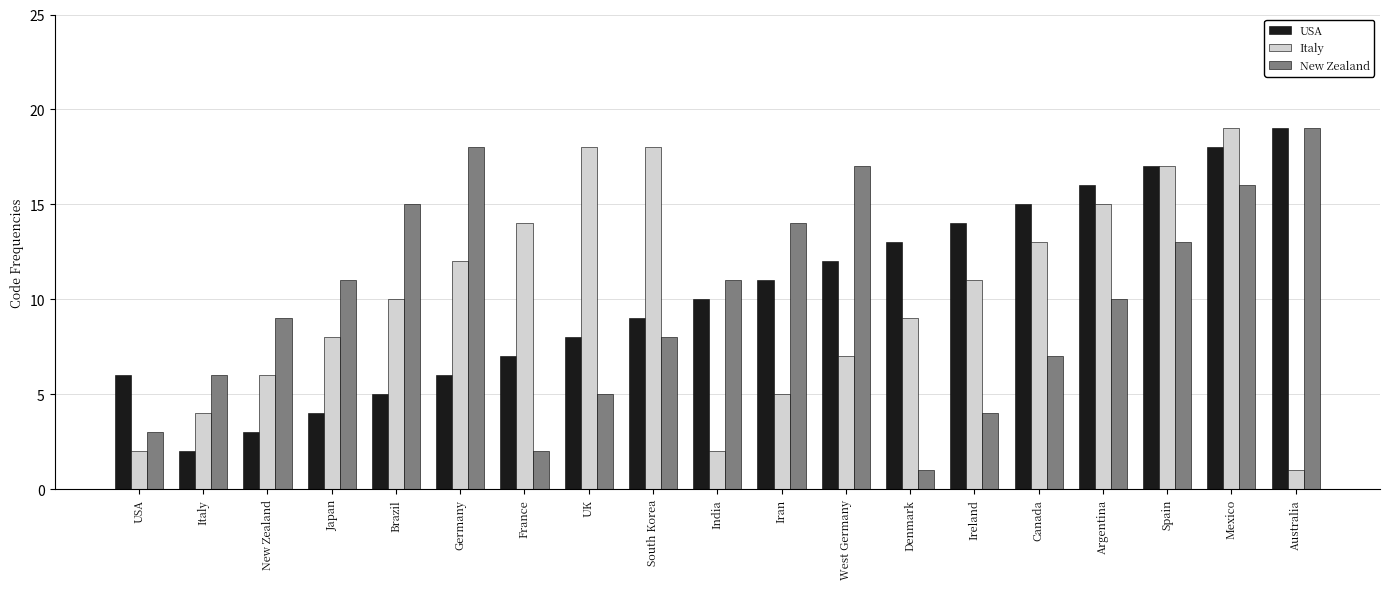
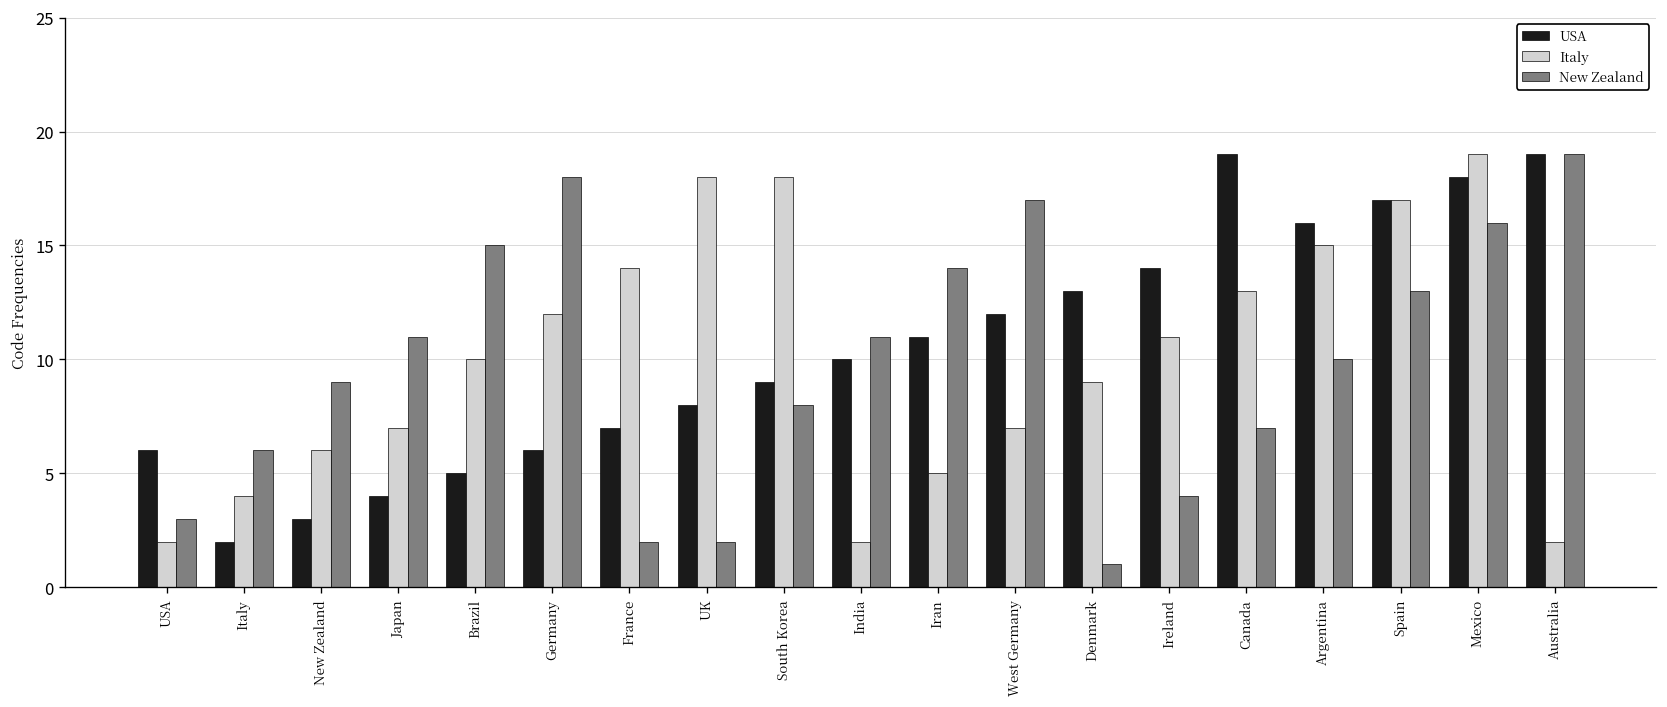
  {
    "USA": {
      "USA": 6,
      "Italy": 2,
      "New Zealand": 3,
      "Japan": 4,
      "Brazil": 5,
      "Germany": 6,
      "France": 7,
      "UK": 8,
      "South Korea": 9,
      "India": 10,
      "Iran": 11,
      "West Germany": 12,
      "Denmark": 13,
      "Ireland": 14,
-     "Canada": 15,
+     "Canada": 19,
      "Argentina": 16,
      "Spain": 17,
      "Mexico": 18,
      "Australia": 19
    },
    "Italy": {
      "USA": 2,
      "Italy": 4,
      "New Zealand": 6,
-     "Japan": 8,
+     "Japan": 7,
      "Brazil": 10,
      "Germany": 12,
      "France": 14,
      "UK": 18,
      "South Korea": 18,
      "India": 2,
      "Iran": 5,
      "West Germany": 7,
      "Denmark": 9,
      "Ireland": 11,
      "Canada": 13,
      "Argentina": 15,
      "Spain": 17,
      "Mexico": 19,
-     "Australia": 1
+     "Australia": 2
    },
    "New Zealand": {
      "USA": 3,
      "Italy": 6,
      "New Zealand": 9,
      "Japan": 11,
      "Brazil": 15,
      "Germany": 18,
      "France": 2,
-     "UK": 5,
+     "UK": 2,
      "South Korea": 8,
      "India": 11,
      "Iran": 14,
      "West Germany": 17,
      "Denmark": 1,
      "Ireland": 4,
      "Canada": 7,
      "Argentina": 10,
      "Spain": 13,
      "Mexico": 16,
      "Australia": 19
    }
  }
